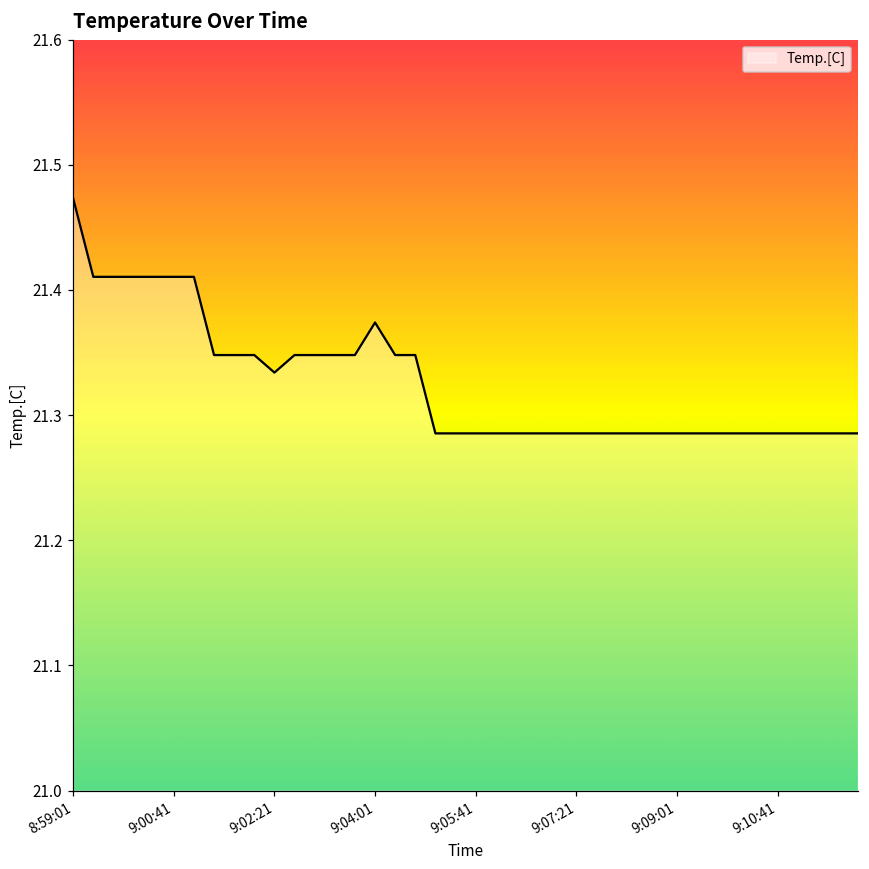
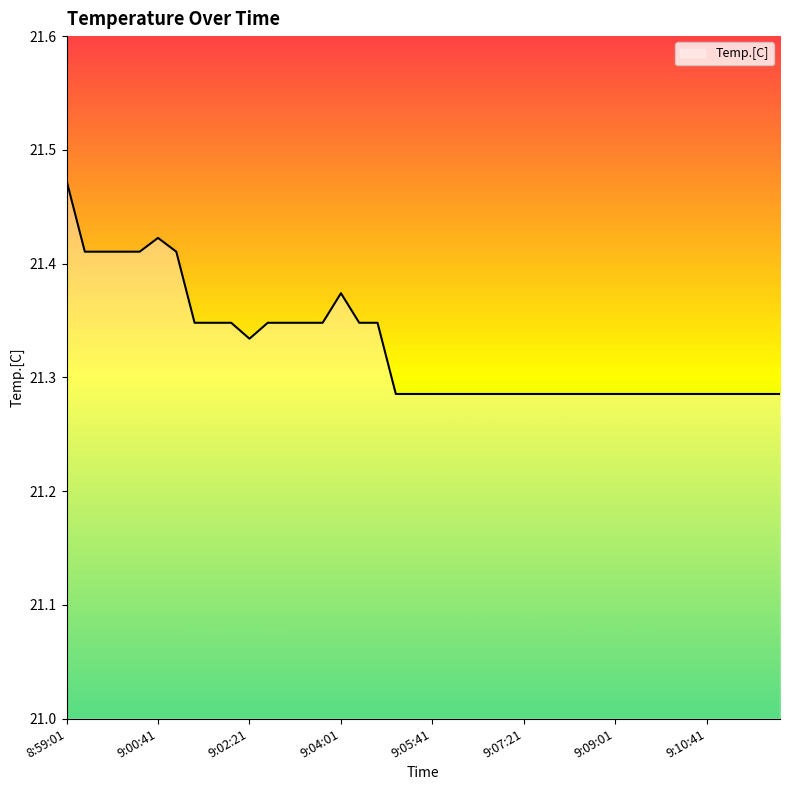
  {
    "8:59:01": 21.473,
-   "9:00:41": 21.411,
+   "9:00:41": 21.423,
    "9:02:21": 21.334,
    "9:04:01": 21.374,
    "9:05:41": 21.285,
    "9:07:21": 21.285,
    "9:09:01": 21.285,
    "9:10:41": 21.285
  }
